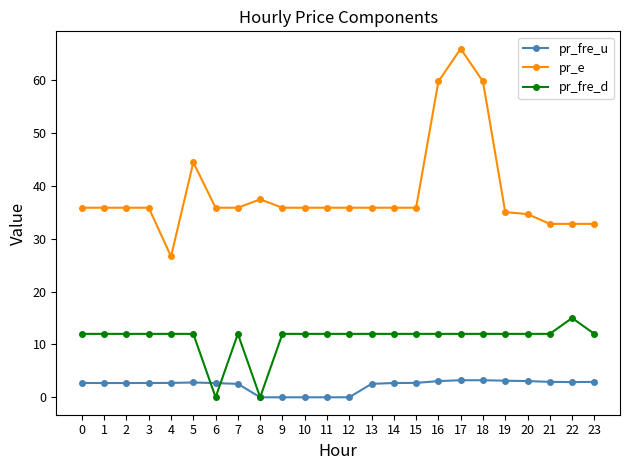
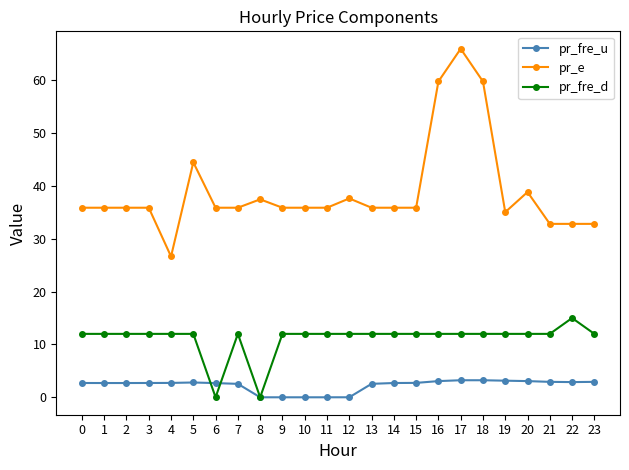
  {
    "pr_fre_u": {
      "0": 3,
      "1": 3,
      "2": 3,
      "3": 3,
      "4": 3,
      "5": 3,
      "6": 3,
      "7": 3,
      "9": 0,
      "10": 0,
      "11": 0,
      "12": 0,
      "13": 3,
      "14": 3,
      "15": 3,
      "16": 3,
      "17": 3,
      "18": 3,
      "19": 3,
      "20": 3,
      "21": 3,
      "22": 3,
      "23": 3
    },
    "pr_e": {
      "0": 36,
      "1": 36,
      "2": 36,
      "3": 36,
      "4": 27,
      "5": 44,
      "6": 36,
      "7": 36,
      "8": 37,
      "9": 36,
      "10": 36,
      "11": 36,
-     "12": 36,
+     "12": 38,
      "13": 36,
      "14": 36,
      "15": 36,
      "16": 60,
      "17": 66,
      "18": 60,
      "19": 35,
-     "20": 35,
+     "20": 39,
      "21": 33,
      "22": 33,
      "23": 33
    },
    "pr_fre_d": {
      "0": 12,
      "1": 12,
      "2": 12,
      "3": 12,
      "4": 12,
      "5": 12,
      "6": 0,
      "7": 12,
      "9": 12,
      "10": 12,
      "11": 12,
      "12": 12,
      "13": 12,
      "14": 12,
      "15": 12,
      "16": 12,
      "17": 12,
      "18": 12,
      "19": 12,
      "20": 12,
      "21": 12,
      "22": 15,
      "23": 12
    }
  }
